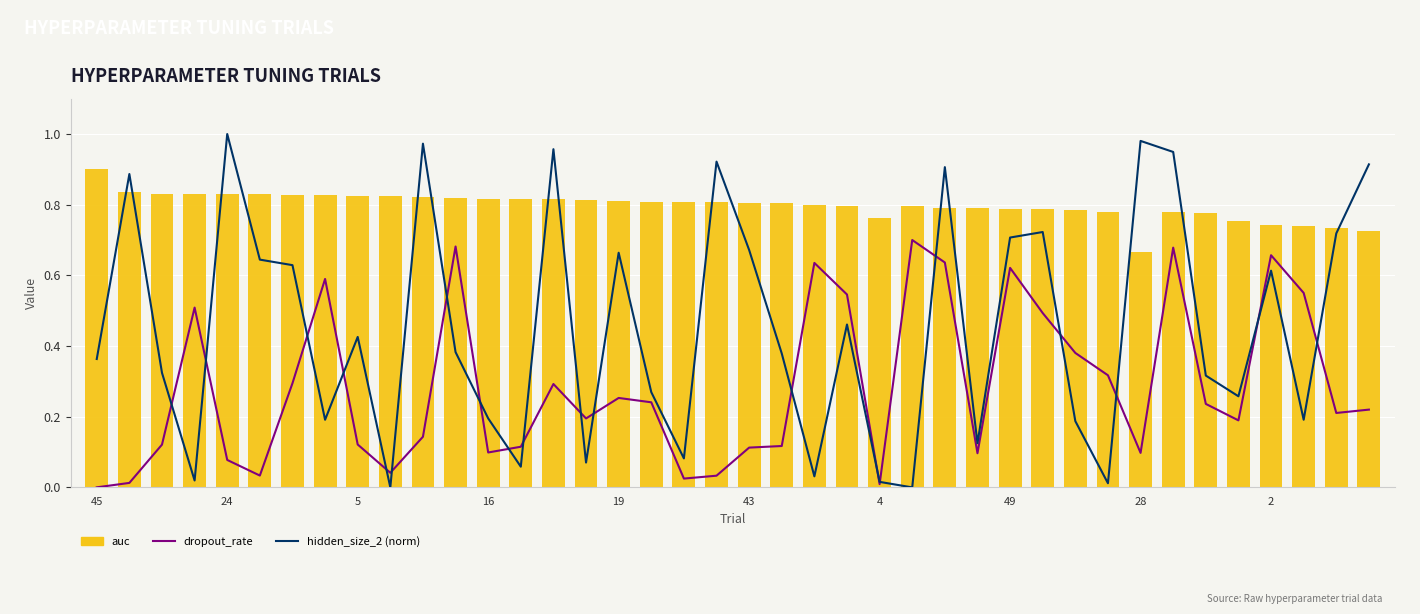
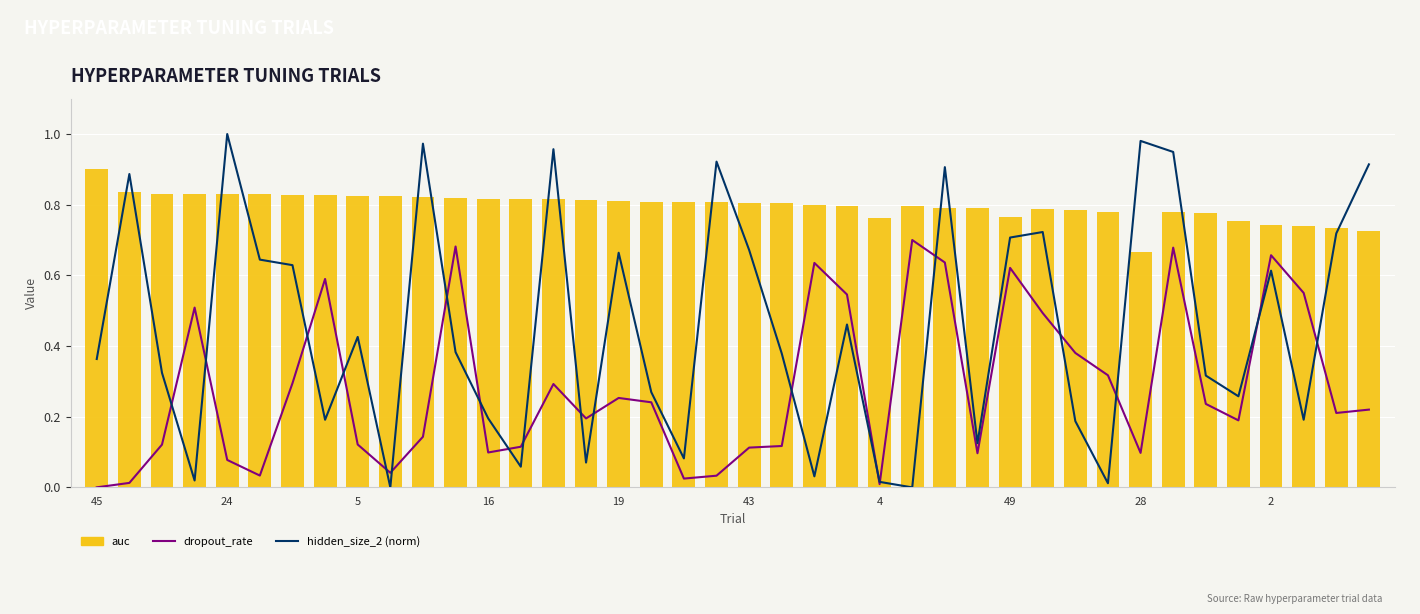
  {
    "dropout_rate": {
      "45": 0.00,
      "24": 0.08,
      "16": 0.10,
      "43": 0.11,
      "49": 0.62,
      "28": 0.10
    },
    "auc": {
      "45": 0.90,
      "24": 0.83,
      "16": 0.82,
      "43": 0.81,
      "4": 0.76,
-     "49": 0.79,
+     "49": 0.77,
      "28": 0.67
    },
    "hidden_size_2 (norm)": {
      "45": 0.36,
      "24": 1.00,
      "16": 0.20,
      "43": 0.67,
      "49": 0.71,
      "28": 0.98
    }
  }
